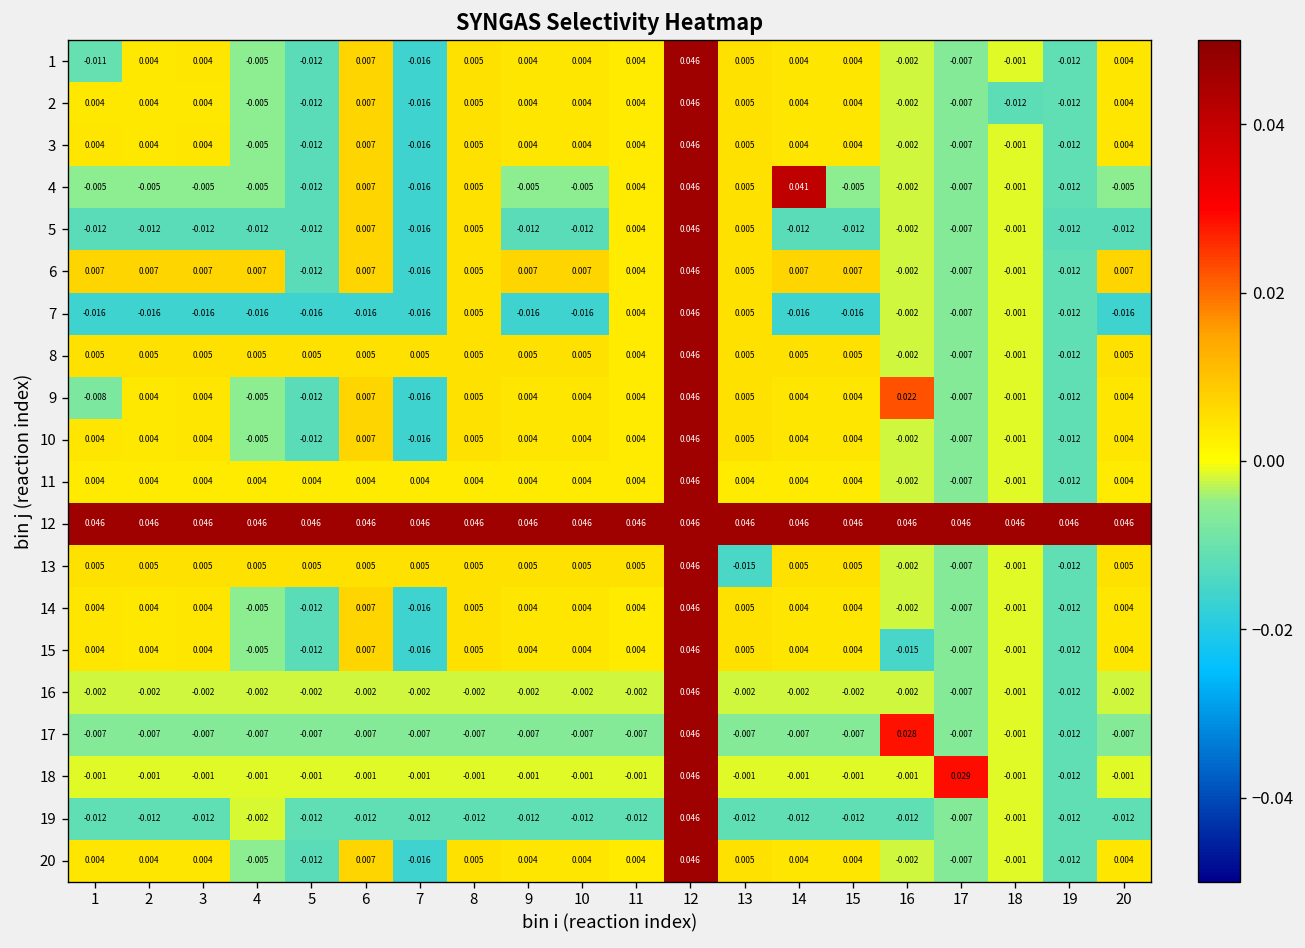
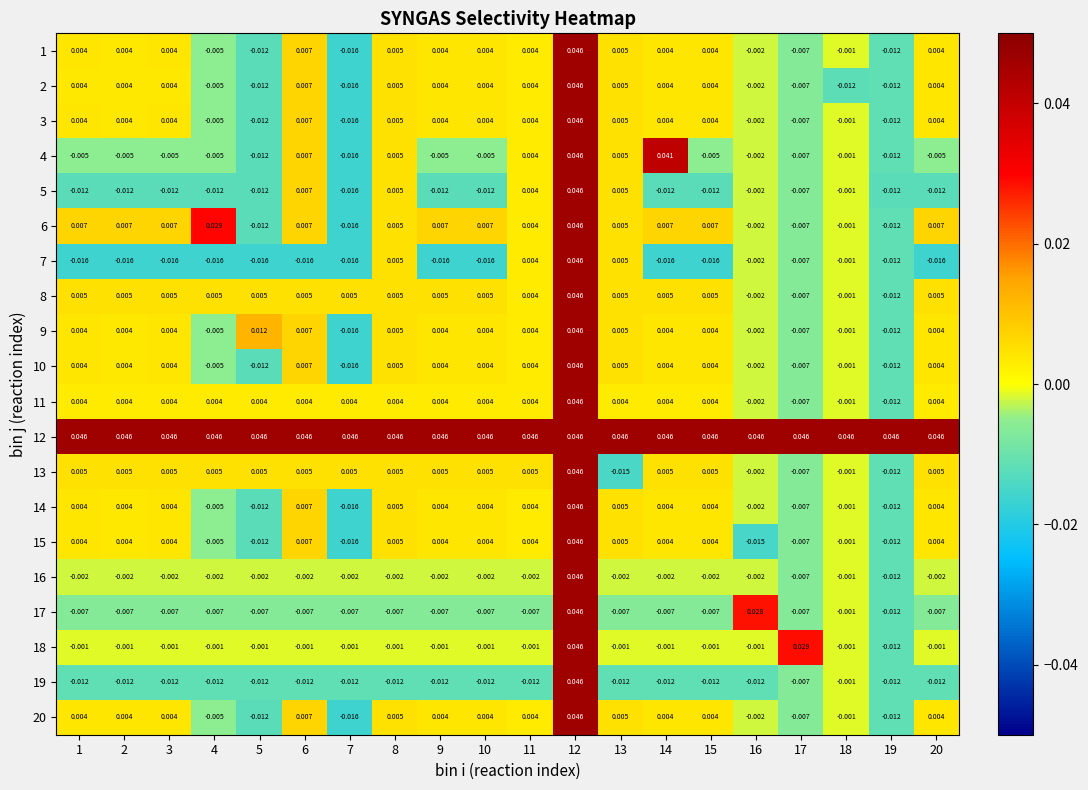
  {
    "1": {
-     "1": -0.011,
+     "1": 0.004,
      "2": 0.004,
      "3": 0.004,
      "4": -0.005,
      "5": -0.012,
      "6": 0.007,
      "7": -0.016,
      "8": 0.005,
      "9": 0.004,
      "10": 0.004,
      "11": 0.004,
      "12": 0.046,
      "13": 0.005,
      "14": 0.004,
      "15": 0.004,
      "16": -0.002,
      "17": -0.007,
      "18": -0.001,
      "19": -0.012,
      "20": 0.004
    },
    "6": {
      "1": 0.007,
      "2": 0.007,
      "3": 0.007,
-     "4": 0.007,
+     "4": 0.029,
      "5": -0.012,
      "6": 0.007,
      "7": -0.016,
      "8": 0.005,
      "9": 0.007,
      "10": 0.007,
      "11": 0.004,
      "12": 0.046,
      "13": 0.005,
      "14": 0.007,
      "15": 0.007,
      "16": -0.002,
      "17": -0.007,
      "18": -0.001,
      "19": -0.012,
      "20": 0.007
    },
    "9": {
-     "1": -0.008,
+     "1": 0.004,
      "2": 0.004,
      "3": 0.004,
      "4": -0.005,
-     "5": -0.012,
+     "5": 0.012,
      "6": 0.007,
      "7": -0.016,
      "8": 0.005,
      "9": 0.004,
      "10": 0.004,
      "11": 0.004,
      "12": 0.046,
      "13": 0.005,
      "14": 0.004,
      "15": 0.004,
-     "16": 0.022,
+     "16": -0.002,
      "17": -0.007,
      "18": -0.001,
      "19": -0.012,
      "20": 0.004
    },
    "19": {
      "1": -0.012,
      "2": -0.012,
      "3": -0.012,
-     "4": -0.002,
+     "4": -0.012,
      "5": -0.012,
      "6": -0.012,
      "7": -0.012,
      "8": -0.012,
      "9": -0.012,
      "10": -0.012,
      "11": -0.012,
      "12": 0.046,
      "13": -0.012,
      "14": -0.012,
      "15": -0.012,
      "16": -0.012,
      "17": -0.007,
      "18": -0.001,
      "19": -0.012,
      "20": -0.012
    }
  }
